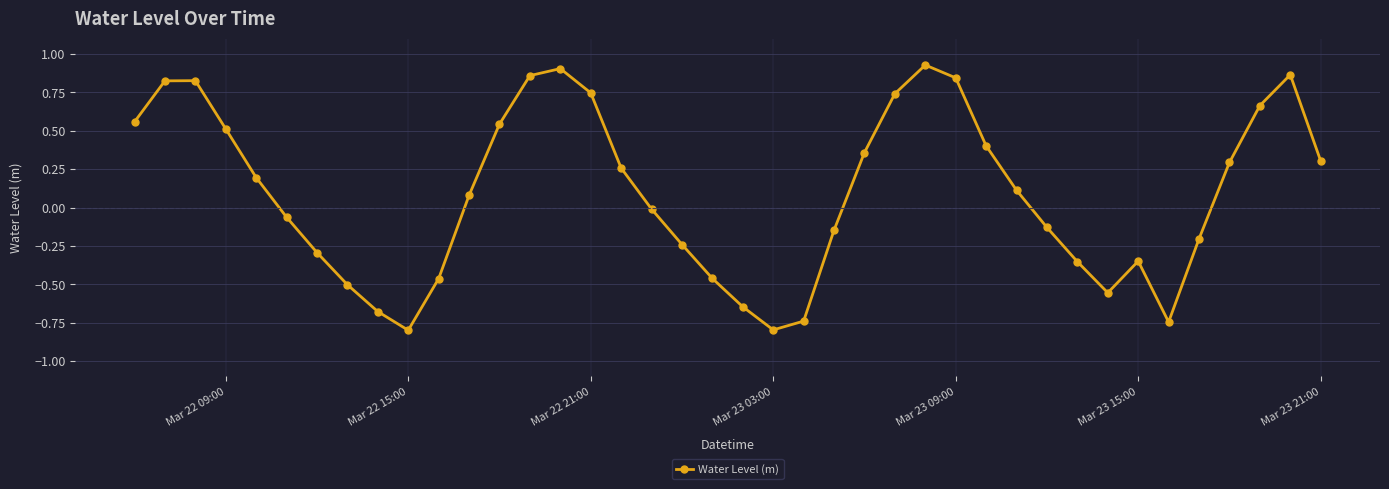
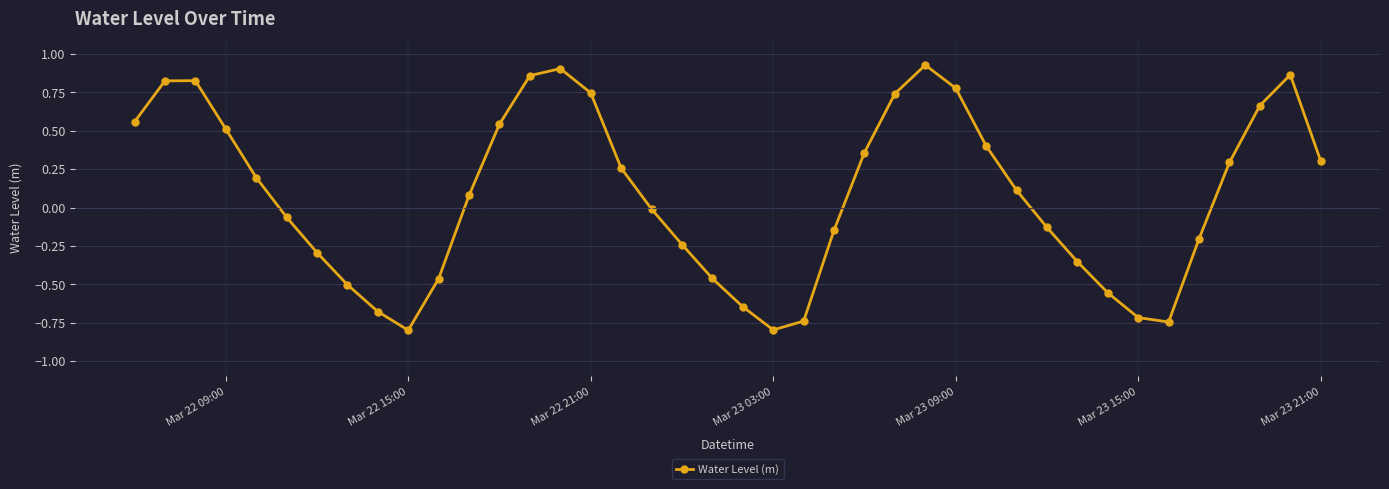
  {
    "Mar 22 09:00": 0.51,
    "Mar 22 15:00": -0.80,
    "Mar 22 21:00": 0.75,
    "Mar 23 03:00": -0.80,
-   "Mar 23 09:00": 0.84,
-   "Mar 23 15:00": -0.35,
+   "Mar 23 09:00": 0.78,
+   "Mar 23 15:00": -0.72,
    "Mar 23 21:00": 0.30
  }
